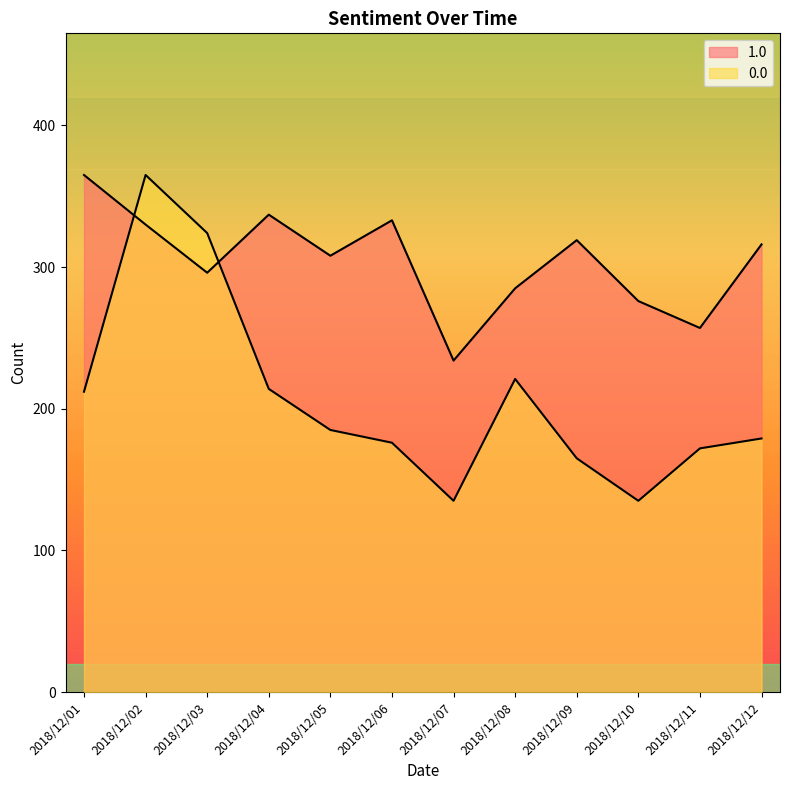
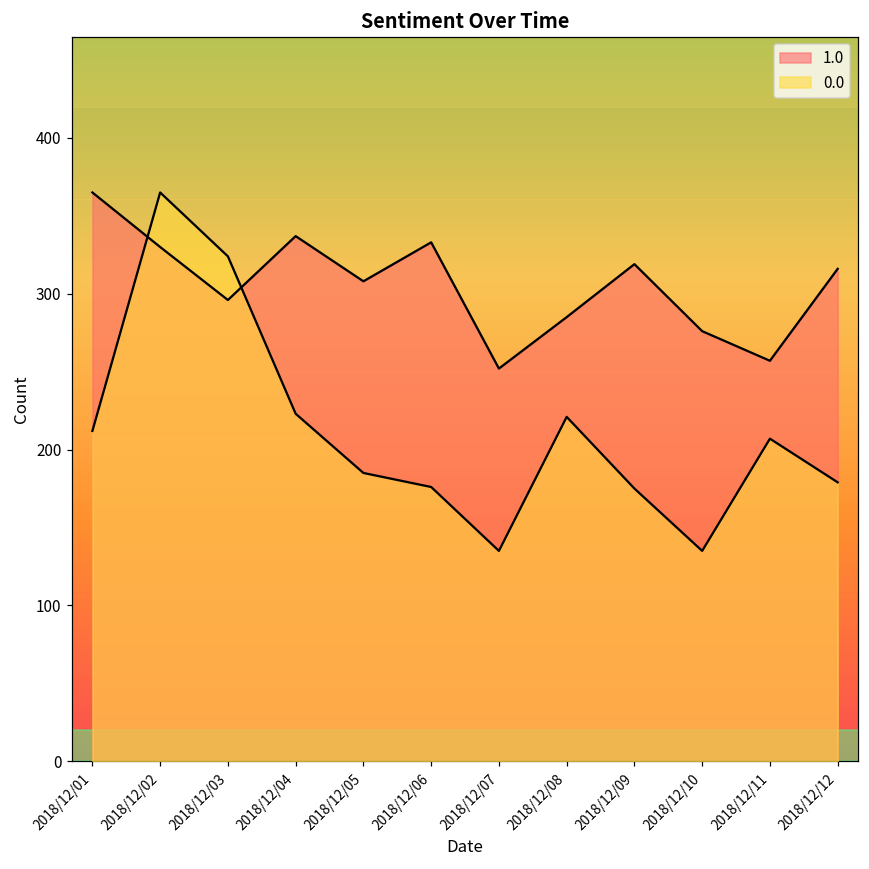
  {
    "1.0": {
      "2018/12/01": 365,
      "2018/12/02": 330,
      "2018/12/03": 296,
      "2018/12/04": 337,
      "2018/12/05": 308,
      "2018/12/06": 333,
-     "2018/12/07": 234,
+     "2018/12/07": 252,
      "2018/12/08": 285,
      "2018/12/09": 319,
      "2018/12/10": 276,
      "2018/12/11": 257,
      "2018/12/12": 316
    },
    "0.0": {
      "2018/12/01": 212,
      "2018/12/02": 365,
      "2018/12/03": 324,
-     "2018/12/04": 214,
+     "2018/12/04": 223,
      "2018/12/05": 185,
      "2018/12/06": 176,
      "2018/12/07": 135,
      "2018/12/08": 221,
-     "2018/12/09": 165,
+     "2018/12/09": 175,
      "2018/12/10": 135,
-     "2018/12/11": 172,
+     "2018/12/11": 207,
      "2018/12/12": 179
    }
  }
